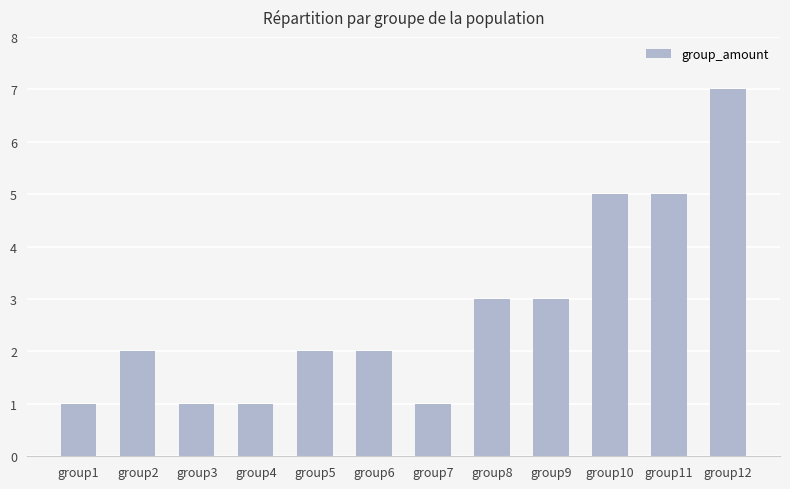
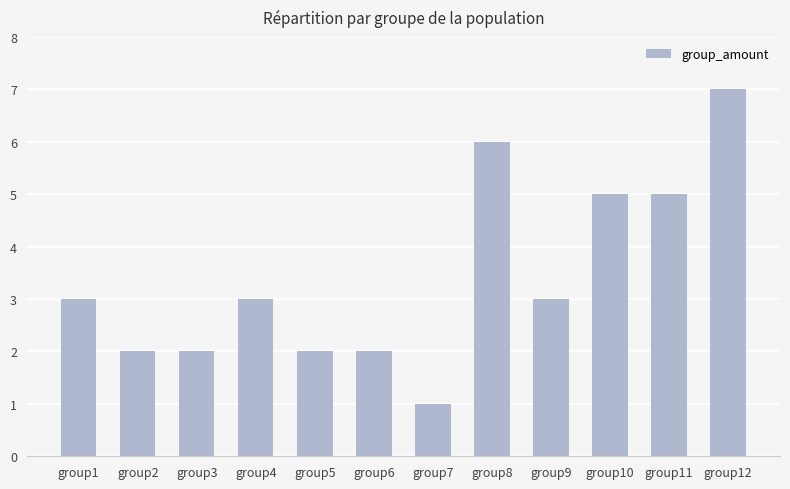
  {
-   "group1": 1,
+   "group1": 3,
    "group2": 2,
-   "group3": 1,
-   "group4": 1,
+   "group3": 2,
+   "group4": 3,
    "group5": 2,
    "group6": 2,
    "group7": 1,
-   "group8": 3,
+   "group8": 6,
    "group9": 3,
    "group10": 5,
    "group11": 5,
    "group12": 7
  }
